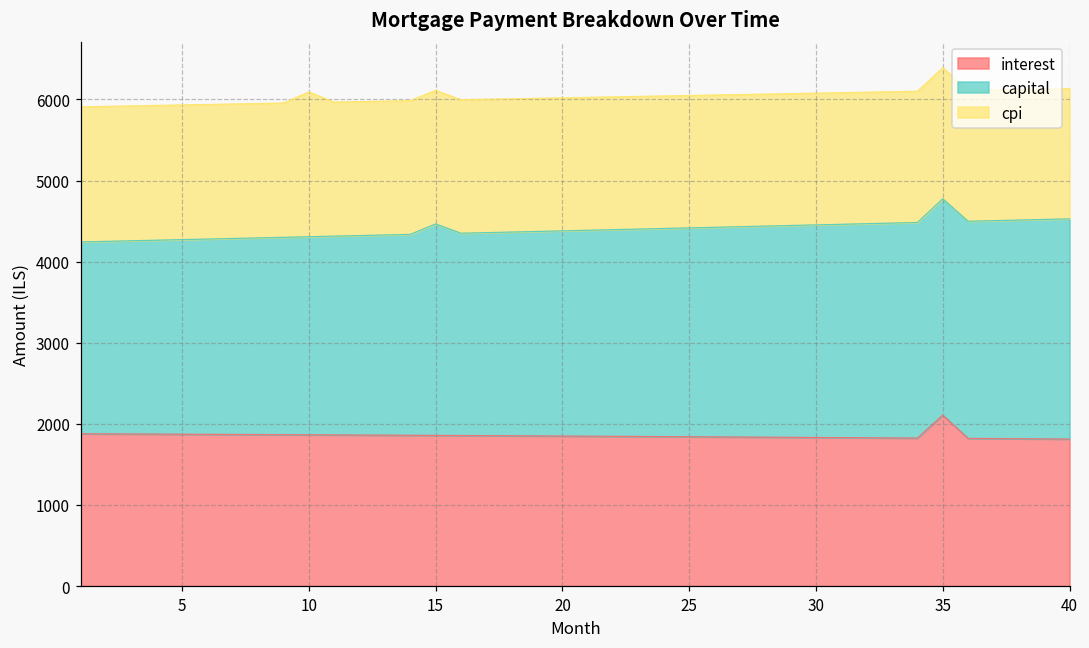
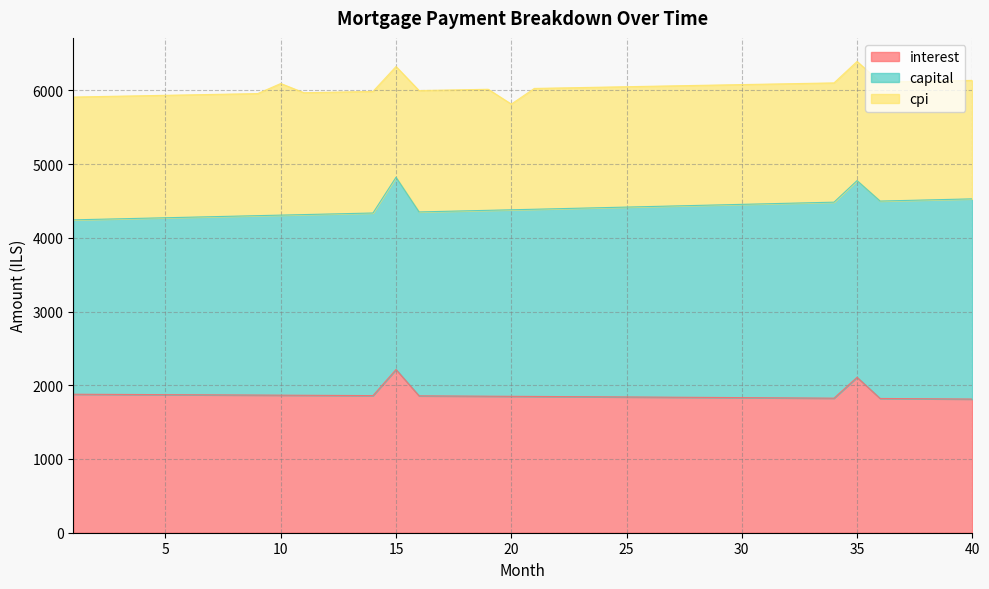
  {
    "interest": {
      "5": 1900,
      "10": 1900,
-     "15": 1900,
+     "15": 2200,
      "20": 1900,
      "25": 1800,
      "30": 1800,
      "35": 2100,
      "40": 1800
    },
    "capital": {
      "5": 2400,
      "10": 2400,
      "15": 2600,
      "20": 2500,
      "25": 2600,
      "30": 2600,
      "35": 2700,
      "40": 2700
    },
    "cpi": {
      "5": 1700,
      "10": 1800,
-     "15": 1600,
-     "20": 1600,
+     "15": 1500,
+     "20": 1400,
      "25": 1600,
      "30": 1600,
      "35": 1600,
      "40": 1600
    }
  }
